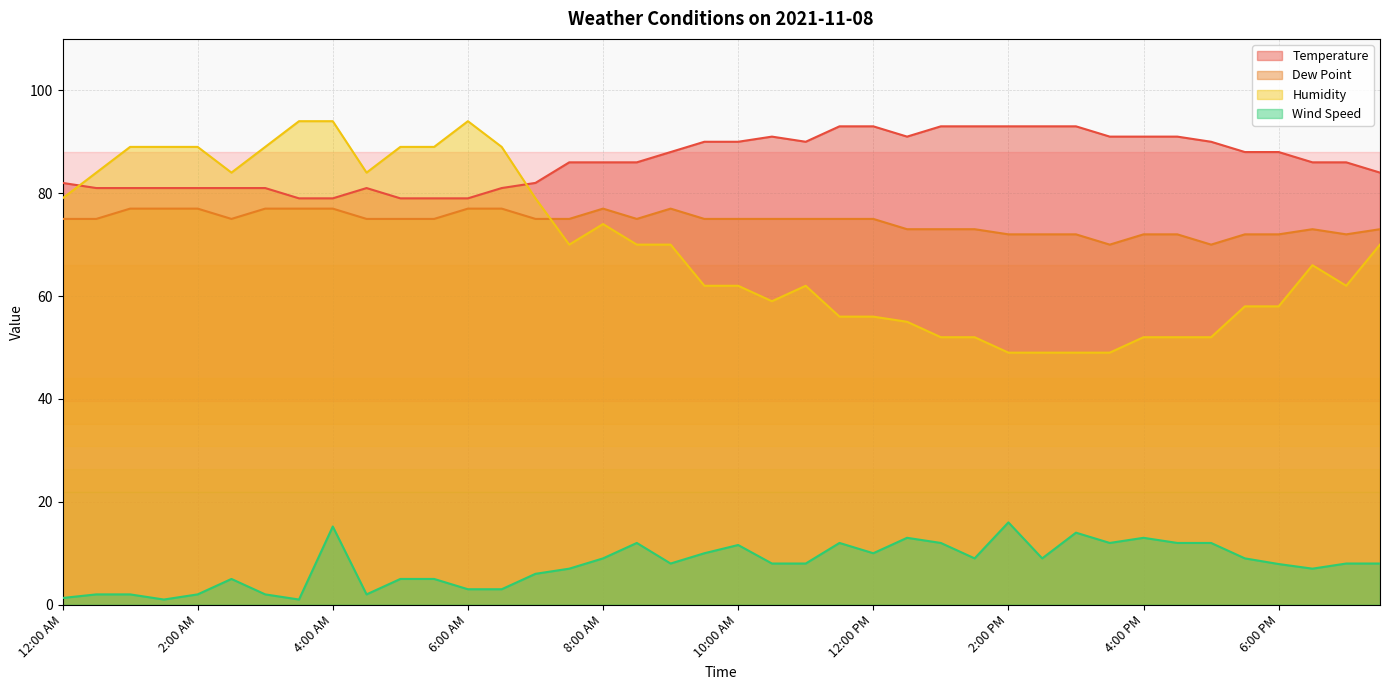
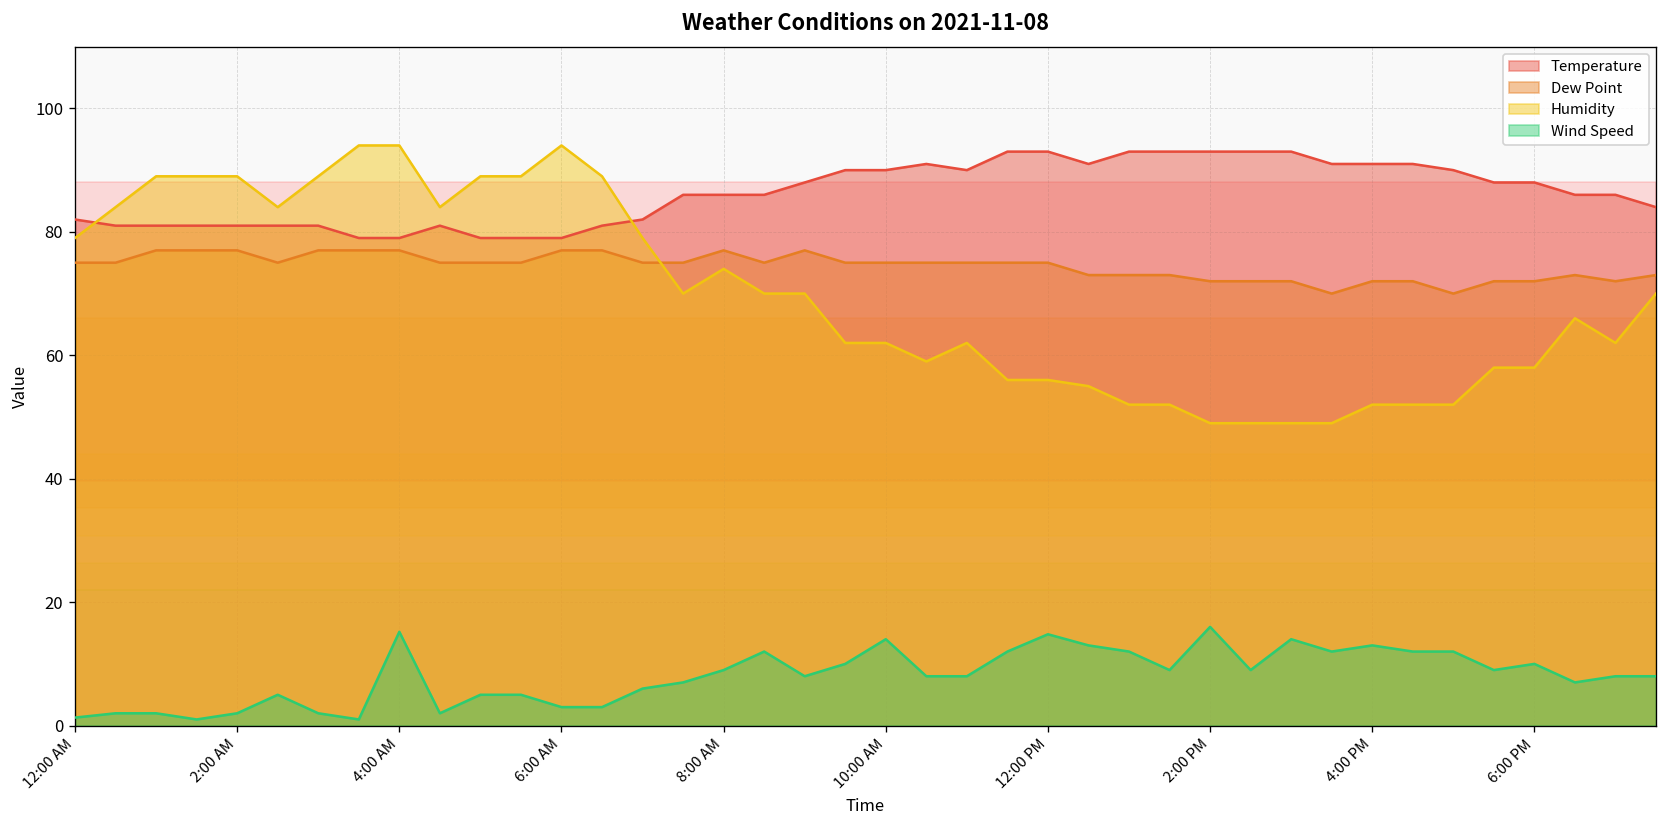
  {
    "Wind Speed": {
      "12:00 AM": 1,
      "2:00 AM": 2,
      "4:00 AM": 15,
      "6:00 AM": 3,
      "8:00 AM": 9,
-     "10:00 AM": 12,
-     "12:00 PM": 10,
+     "10:00 AM": 14,
+     "12:00 PM": 15,
      "2:00 PM": 16,
      "4:00 PM": 13,
-     "6:00 PM": 8
+     "6:00 PM": 10
    }
  }
